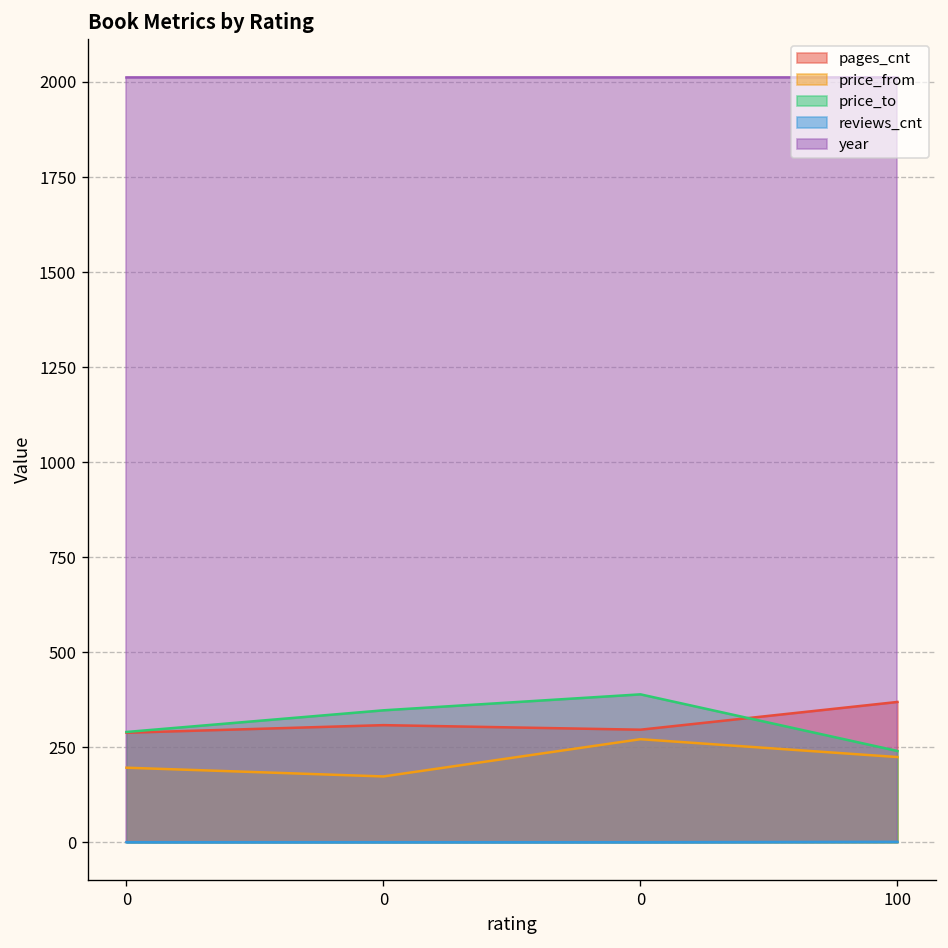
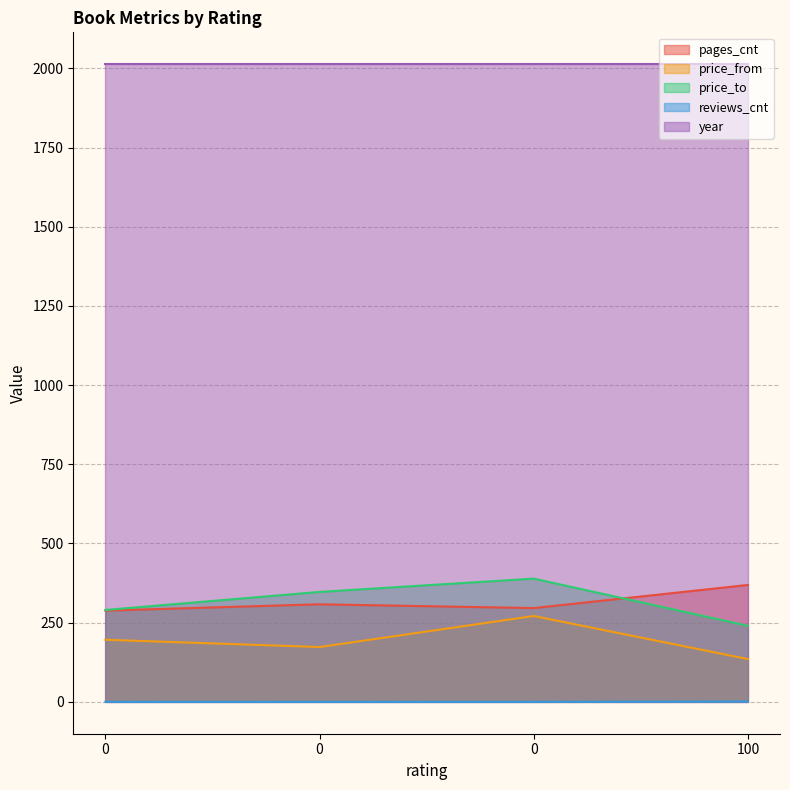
  {
    "pages_cnt": {
      "100": 370
    },
    "price_from": {
-     "100": 220
+     "100": 140
    },
    "price_to": {
      "100": 240
    },
    "reviews_cnt": {
      "100": 0
    }
  }
